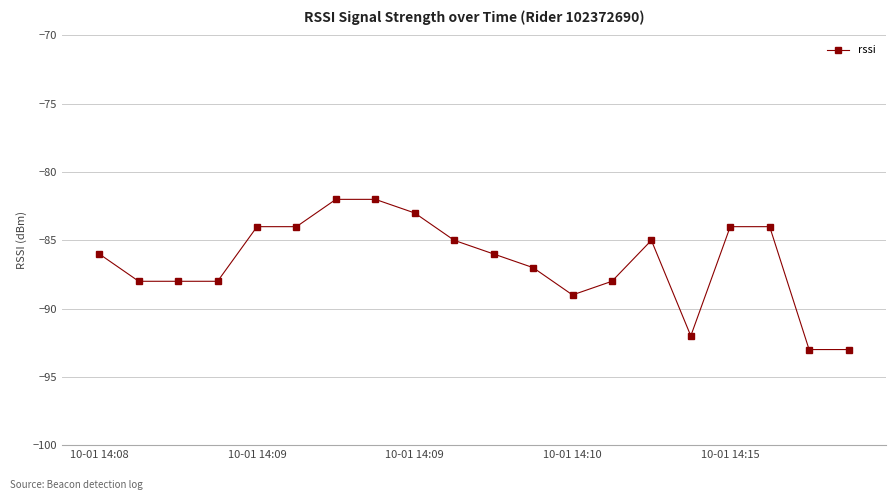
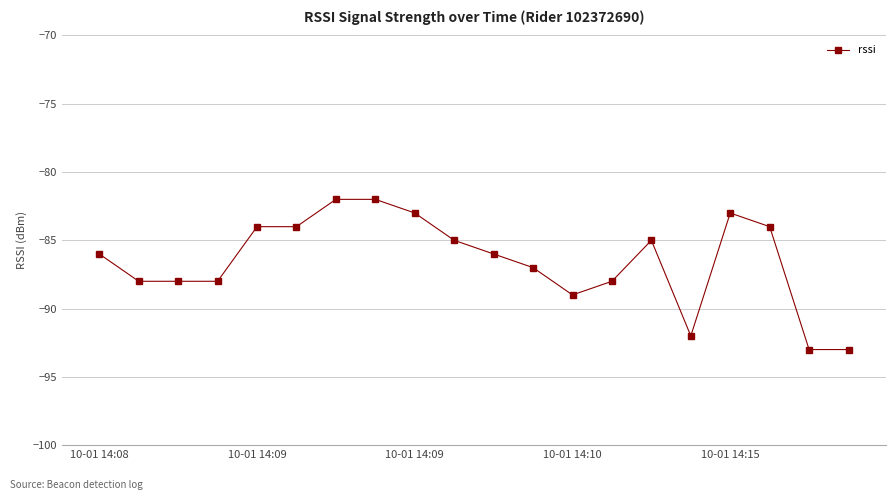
  {
    "10-01 14:08": -86,
    "10-01 14:10": -89,
-   "10-01 14:15": -84
+   "10-01 14:15": -83
  }
